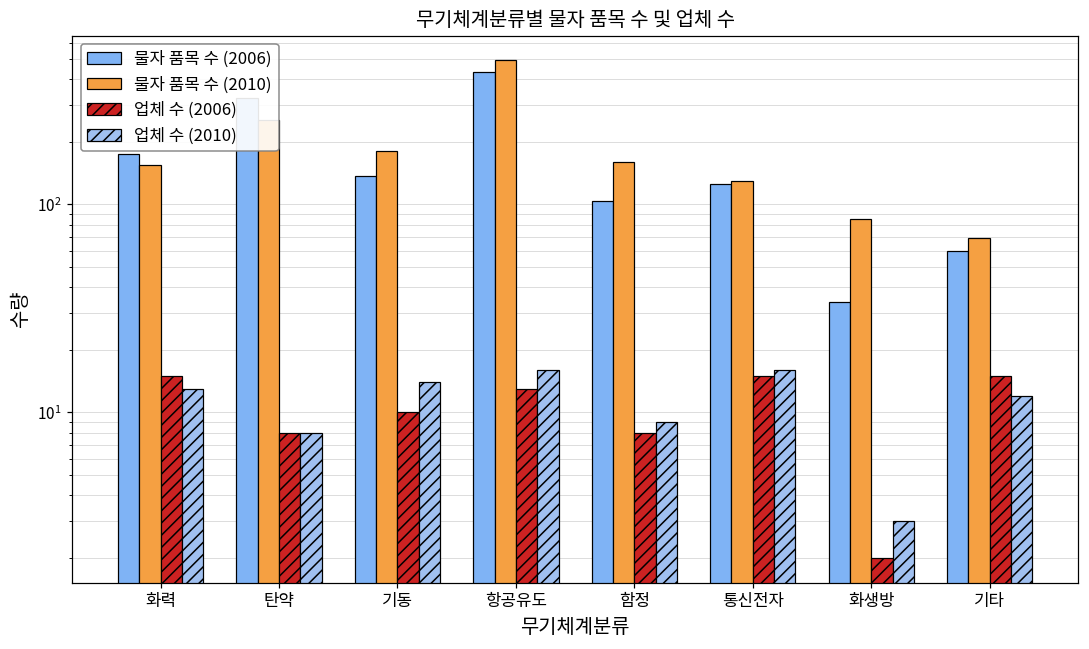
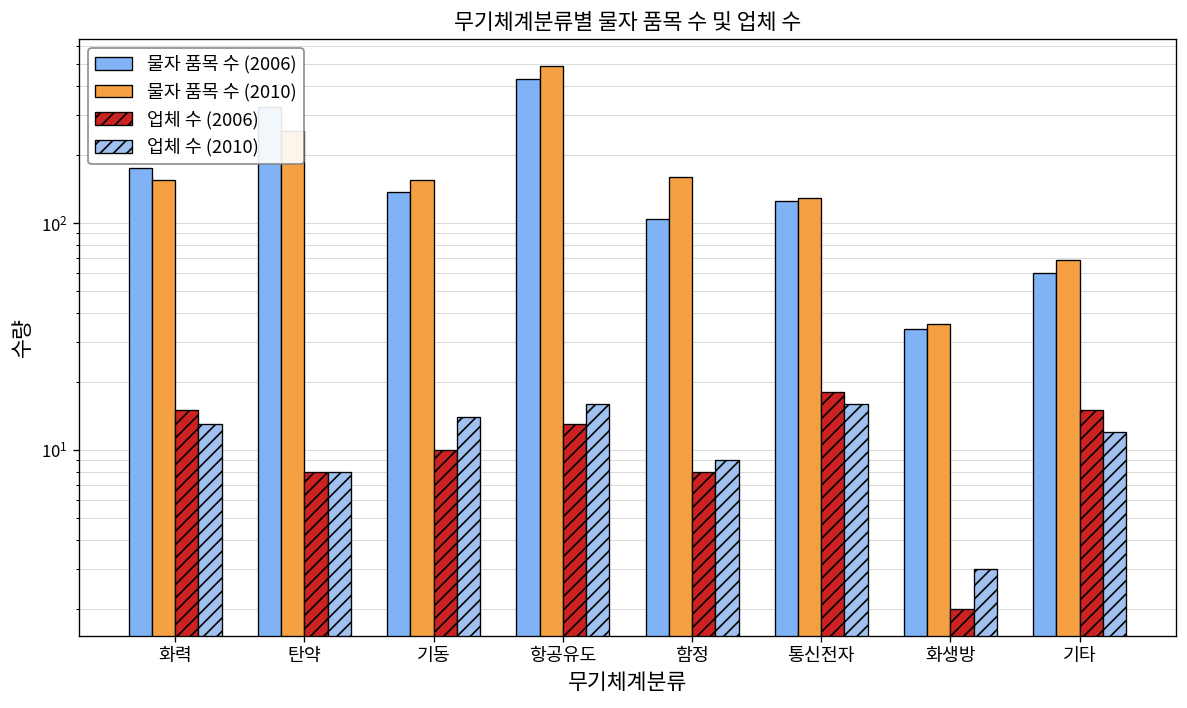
  {
    "물자 품목 수 (2010)": {
      "화력": 150,
-     "기동": 180,
+     "기동": 150,
      "항공유도": 490,
      "함정": 160,
      "통신전자": 130,
-     "화생방": 90,
+     "화생방": 36,
      "기타": 69
    },
    "업체 수 (2006)": {
      "화력": 15,
      "탄약": 8,
      "기동": 10,
      "항공유도": 13,
      "함정": 8,
-     "통신전자": 15,
+     "통신전자": 18,
      "화생방": 2,
      "기타": 15
    }
  }
